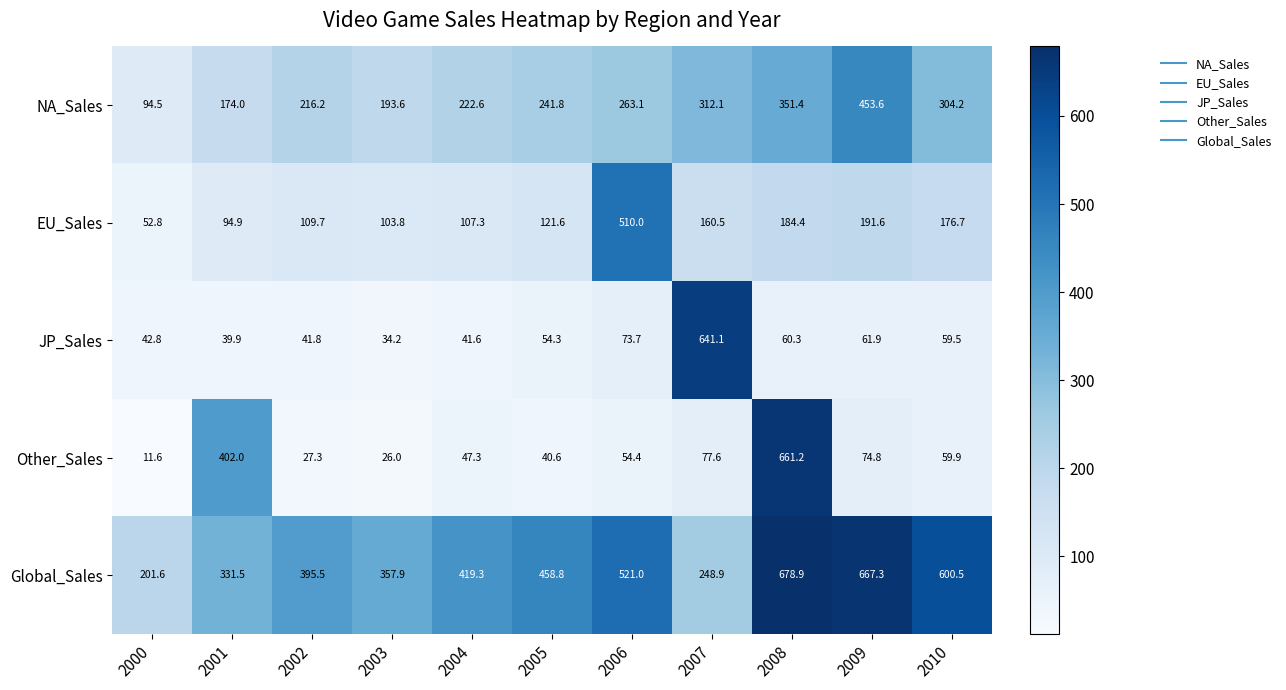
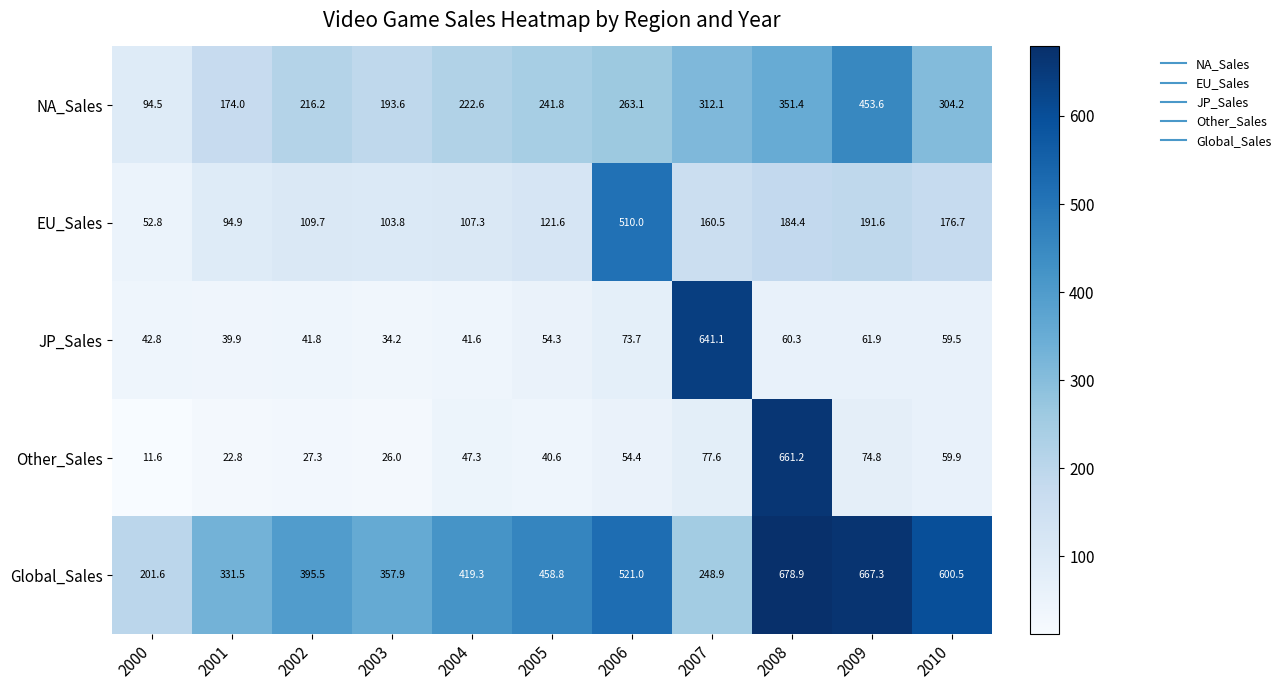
  {
    "NA_Sales": {
      "2000": 94.5,
      "2001": 174.0,
      "2002": 216.2,
      "2003": 193.6,
      "2004": 222.6,
      "2005": 241.8,
      "2006": 263.1,
      "2007": 312.1,
      "2008": 351.4,
      "2009": 453.6,
      "2010": 304.2
    },
    "EU_Sales": {
      "2000": 52.8,
      "2001": 94.9,
      "2002": 109.7,
      "2003": 103.8,
      "2004": 107.3,
      "2005": 121.6,
      "2006": 510.0,
      "2007": 160.5,
      "2008": 184.4,
      "2009": 191.6,
      "2010": 176.7
    },
    "JP_Sales": {
      "2000": 42.8,
      "2001": 39.9,
      "2002": 41.8,
      "2003": 34.2,
      "2004": 41.6,
      "2005": 54.3,
      "2006": 73.7,
      "2007": 641.1,
      "2008": 60.3,
      "2009": 61.9,
      "2010": 59.5
    },
    "Other_Sales": {
      "2000": 11.6,
-     "2001": 402.0,
+     "2001": 22.8,
      "2002": 27.3,
      "2003": 26.0,
      "2004": 47.3,
      "2005": 40.6,
      "2006": 54.4,
      "2007": 77.6,
      "2008": 661.2,
      "2009": 74.8,
      "2010": 59.9
    },
    "Global_Sales": {
      "2000": 201.6,
      "2001": 331.5,
      "2002": 395.5,
      "2003": 357.9,
      "2004": 419.3,
      "2005": 458.8,
      "2006": 521.0,
      "2007": 248.9,
      "2008": 678.9,
      "2009": 667.3,
      "2010": 600.5
    }
  }
